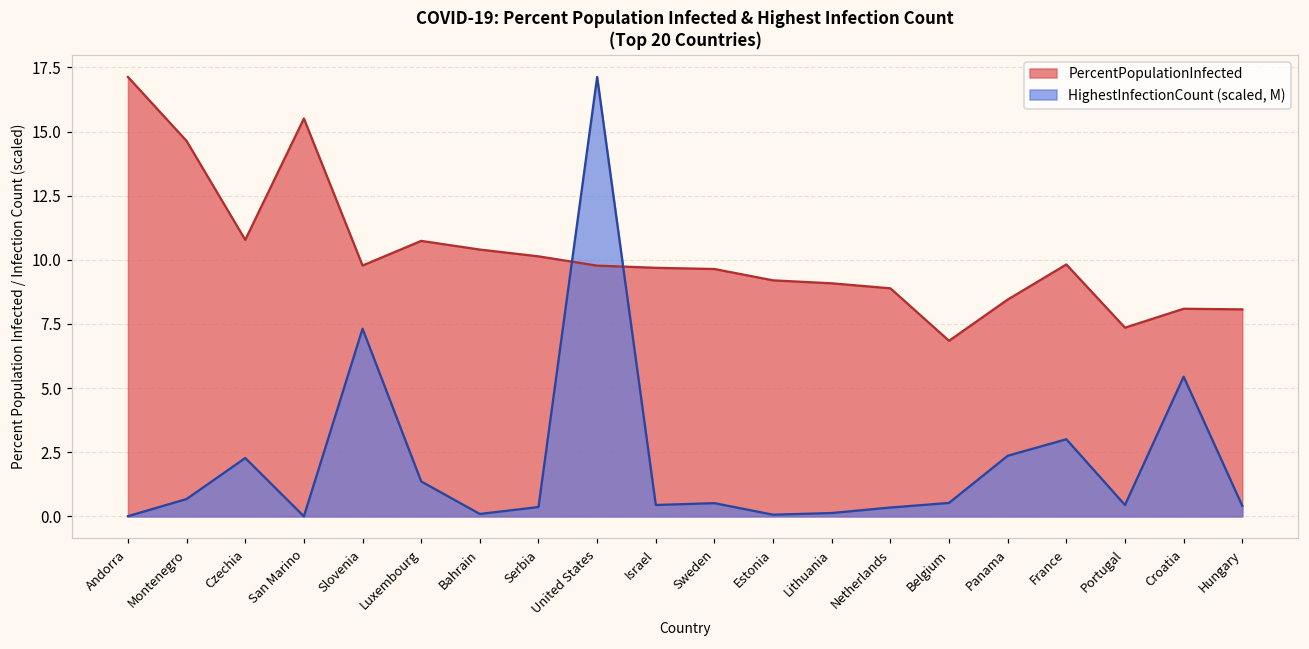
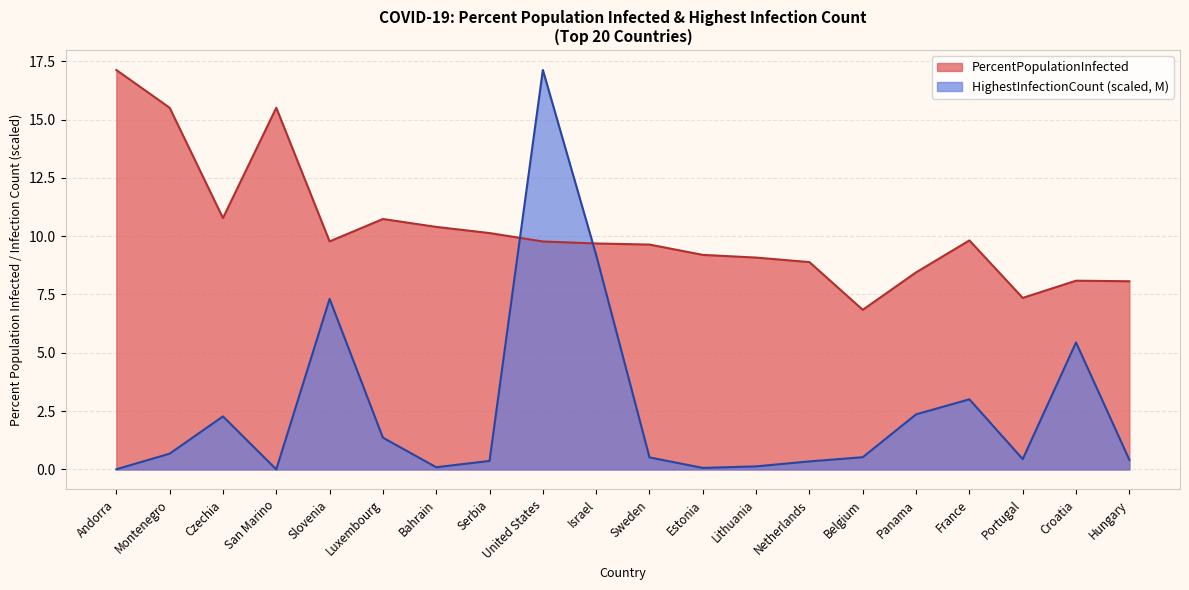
  {
    "PercentPopulationInfected": {
      "Andorra": 17.1,
-     "Montenegro": 14.6,
+     "Montenegro": 15.5,
      "Czechia": 10.8,
      "San Marino": 15.5,
      "Slovenia": 9.8,
      "Luxembourg": 10.7,
      "Bahrain": 10.4,
      "Serbia": 10.1,
      "United States": 9.8,
      "Israel": 9.7,
      "Sweden": 9.6,
      "Estonia": 9.2,
      "Lithuania": 9.1,
      "Netherlands": 8.9,
      "Belgium": 6.8,
      "Panama": 8.4,
      "France": 9.8,
      "Portugal": 7.4,
      "Croatia": 8.1,
      "Hungary": 8.1
    },
    "HighestInfectionCount (scaled, M)": {
      "Andorra": 0.0,
      "Montenegro": 0.7,
      "Czechia": 2.3,
      "San Marino": 0.0,
      "Slovenia": 7.3,
      "Luxembourg": 1.4,
      "Bahrain": 0.1,
      "Serbia": 0.4,
      "United States": 17.1,
-     "Israel": 0.4,
+     "Israel": 9.2,
      "Sweden": 0.5,
      "Estonia": 0.1,
      "Lithuania": 0.1,
      "Netherlands": 0.3,
      "Belgium": 0.5,
      "Panama": 2.4,
      "France": 3.0,
      "Portugal": 0.4,
      "Croatia": 5.4,
      "Hungary": 0.4
    }
  }
